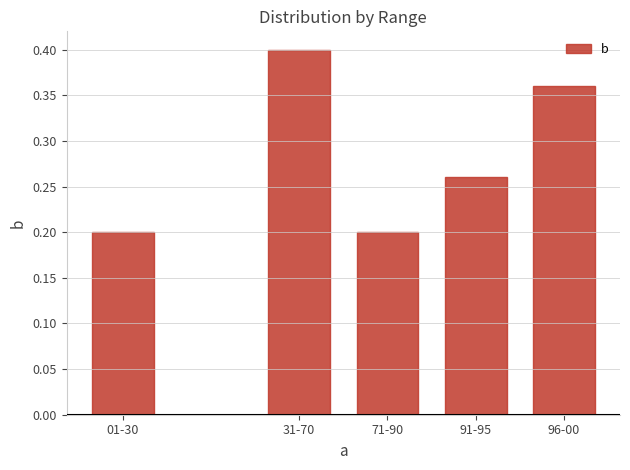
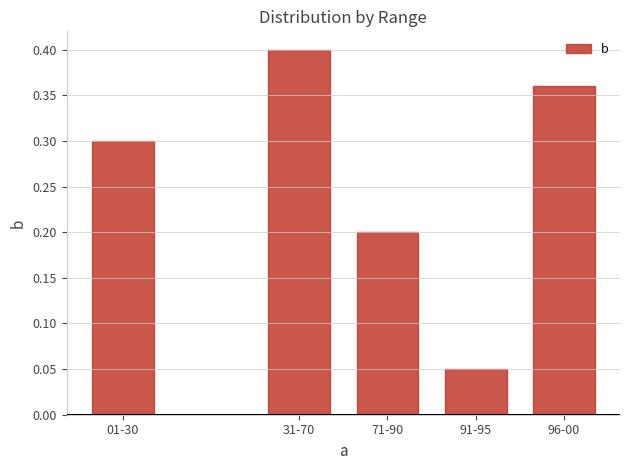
  {
-   "01-30": 0.2,
+   "01-30": 0.3,
    "31-70": 0.40,
    "71-90": 0.20,
-   "91-95": 0.26,
+   "91-95": 0.05,
    "96-00": 0.36
  }
